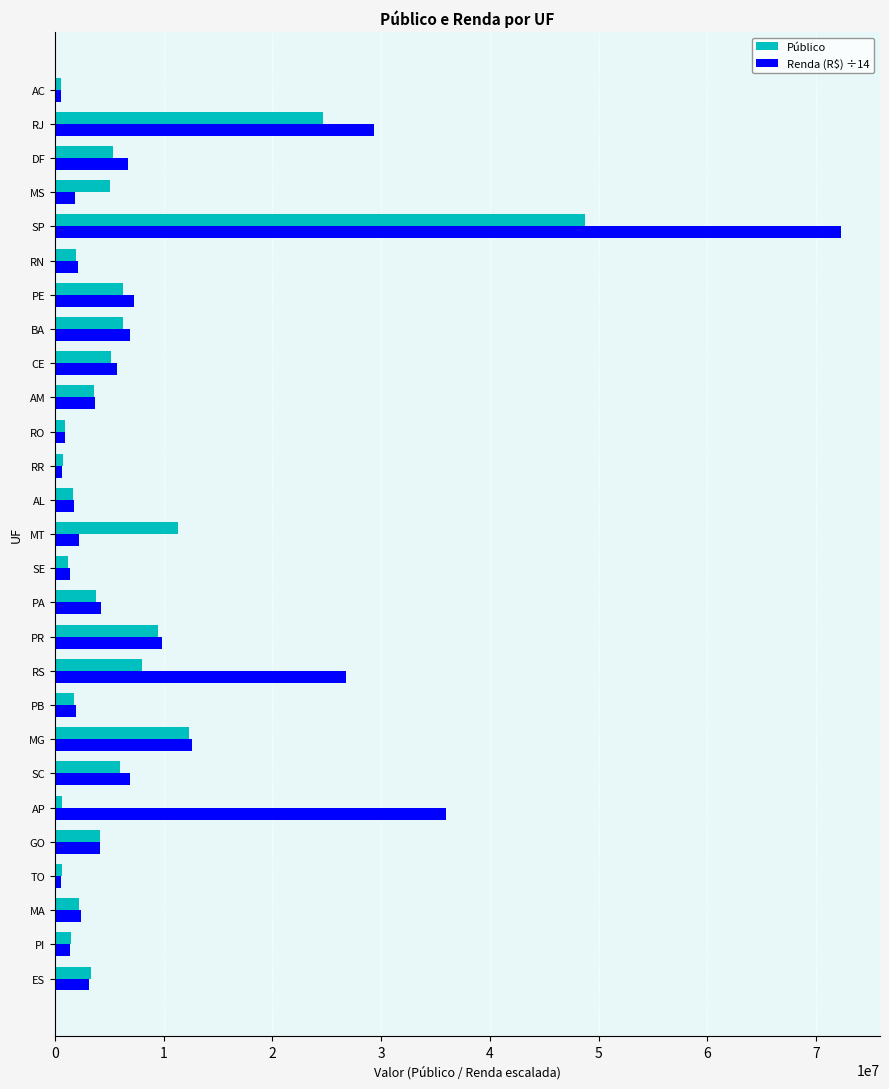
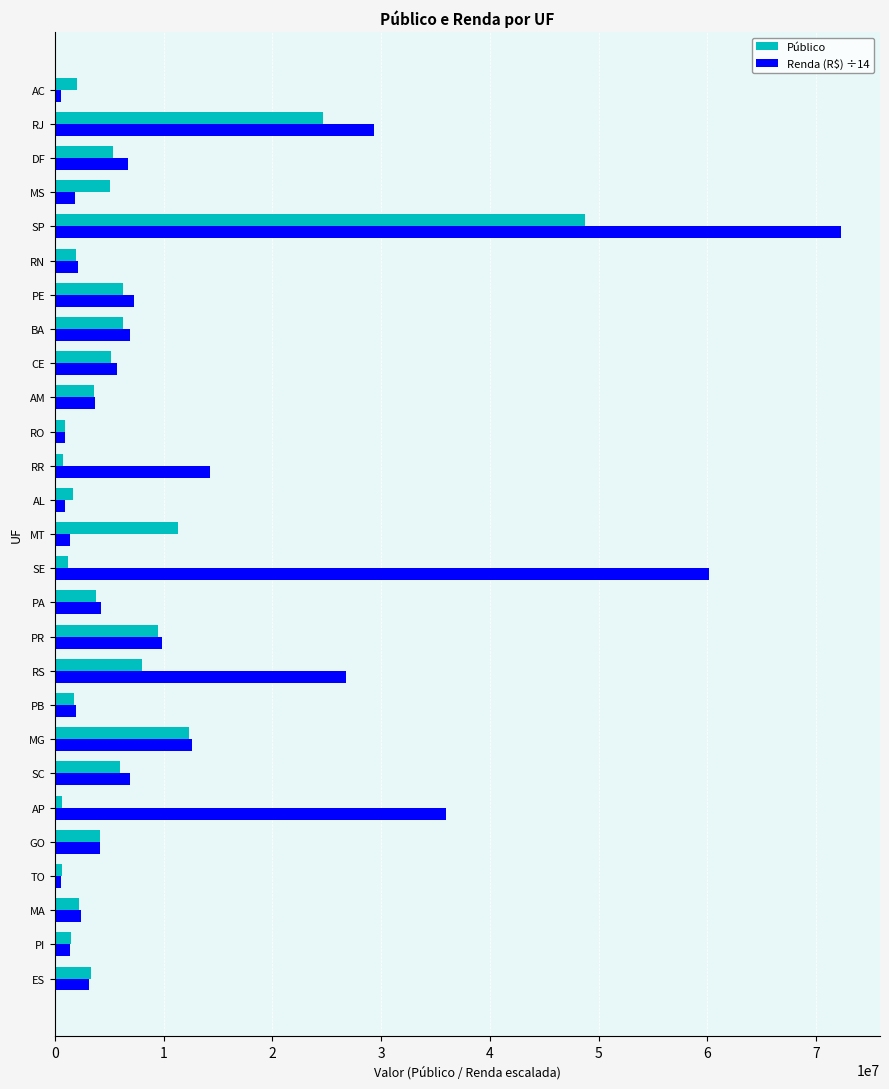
  {
    "Público": {
-     "AC": 500000,
+     "AC": 2000000,
      "RJ": 24700000,
      "DF": 5300000,
      "MS": 5000000,
      "SP": 48800000,
      "RN": 1900000,
      "PE": 6300000,
      "BA": 6200000,
      "CE": 5200000,
      "AM": 3600000,
      "RO": 900000,
      "RR": 700000,
      "AL": 1600000,
      "MT": 11400000,
      "SE": 1200000,
      "PA": 3800000,
      "PR": 9500000,
      "RS": 8000000,
      "PB": 1800000,
      "MG": 12400000,
      "SC": 6000000,
      "AP": 700000,
      "GO": 4200000,
      "TO": 600000,
      "MA": 2200000,
      "PI": 1500000,
      "ES": 3300000
    },
    "Renda (R$) ÷14": {
      "AC": 600000,
      "RJ": 29300000,
      "DF": 6700000,
      "MS": 1900000,
      "SP": 72300000,
      "RN": 2100000,
      "PE": 7200000,
      "BA": 6900000,
      "CE": 5700000,
      "AM": 3700000,
      "RO": 900000,
-     "RR": 700000,
-     "AL": 1700000,
-     "MT": 2200000,
-     "SE": 1400000,
+     "RR": 14300000,
+     "AL": 900000,
+     "MT": 1400000,
+     "SE": 60200000,
      "PA": 4200000,
      "PR": 9800000,
      "RS": 26800000,
      "PB": 1900000,
      "MG": 12600000,
      "SC": 6900000,
      "AP": 35900000,
      "GO": 4100000,
      "TO": 600000,
      "MA": 2400000,
      "PI": 1300000,
      "ES": 3100000
    }
  }
